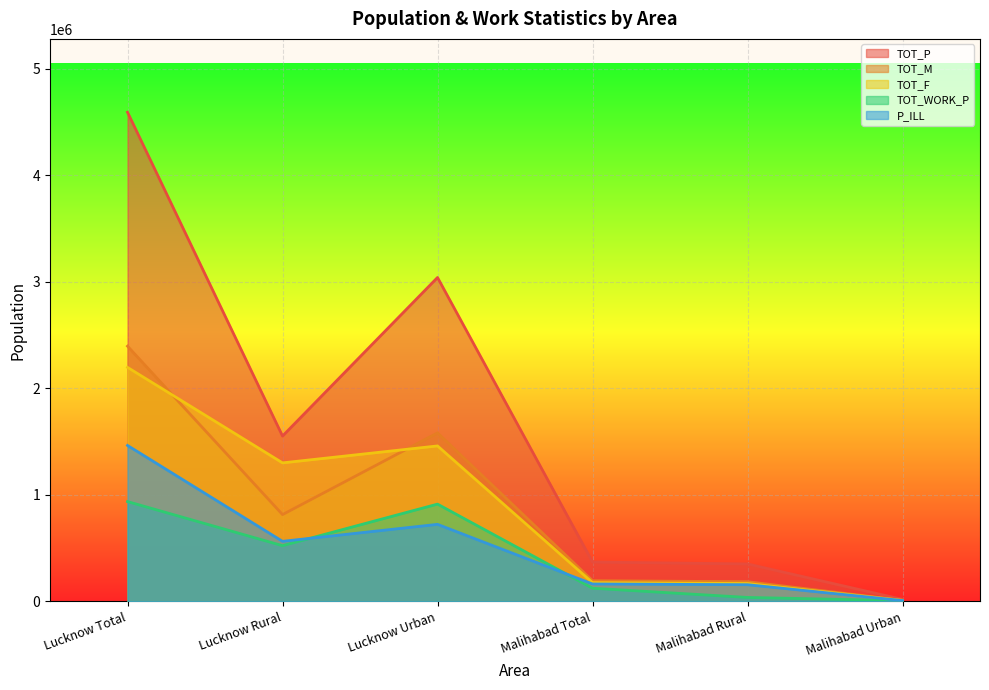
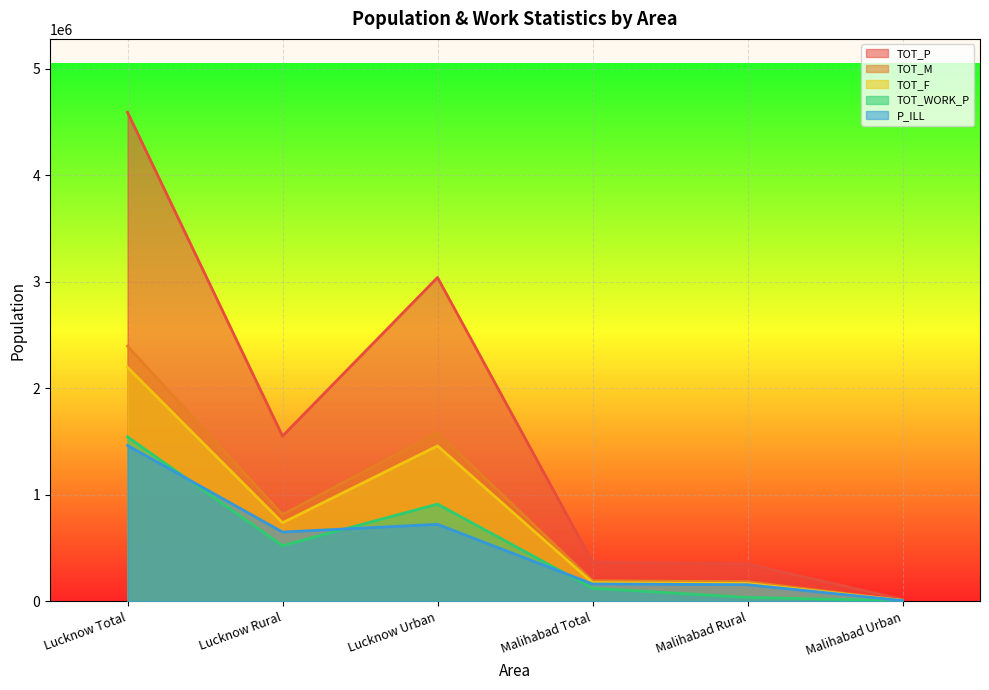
  {
    "TOT_F": {
      "Lucknow Total": 2200000,
-     "Lucknow Rural": 1300000,
+     "Lucknow Rural": 740000,
      "Lucknow Urban": 1460000
    },
    "TOT_WORK_P": {
-     "Lucknow Total": 940000,
+     "Lucknow Total": 1540000,
      "Lucknow Rural": 520000,
      "Lucknow Urban": 910000,
      "Malihabad Total": 120000,
      "Malihabad Rural": 40000
    },
    "P_ILL": {
      "Lucknow Total": 1460000,
-     "Lucknow Rural": 560000,
+     "Lucknow Rural": 650000,
      "Lucknow Urban": 720000
    }
  }
